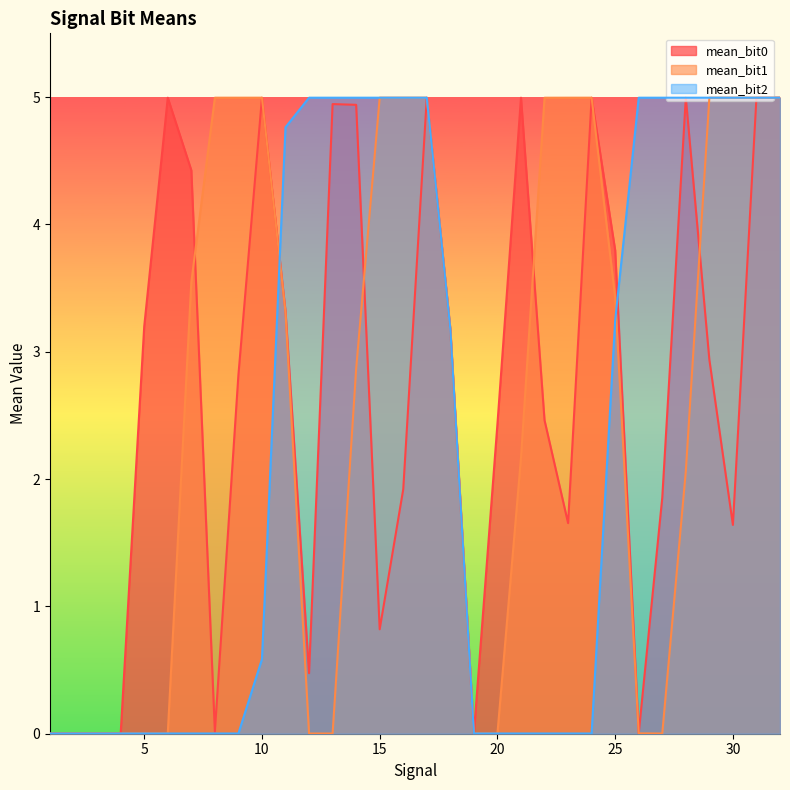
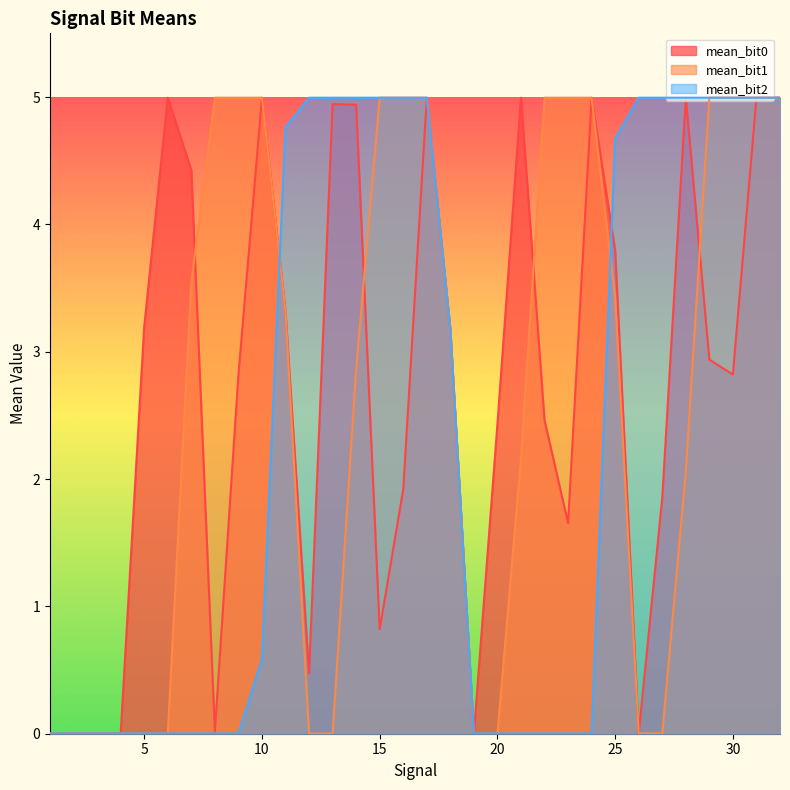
  {
    "mean_bit0": {
      "5": 3.20,
      "15": 0.82,
      "20": 2.43,
      "25": 3.80,
-     "30": 1.64
+     "30": 2.82
    },
    "mean_bit1": {
      "25": 3.42
    },
    "mean_bit2": {
      "10": 0.59,
-     "25": 3.25
+     "25": 4.67
    }
  }
